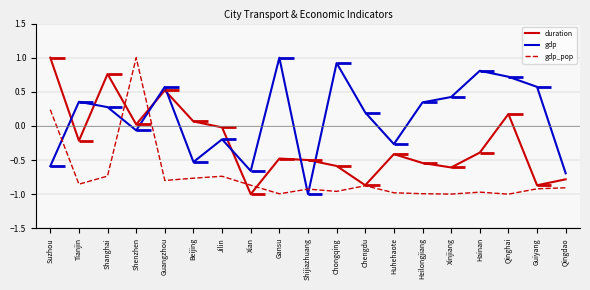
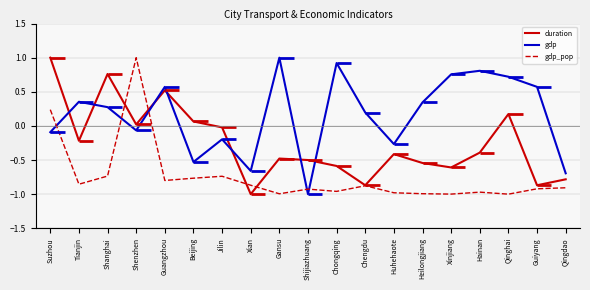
  {
    "gdp": {
-     "Suzhou": -0.6,
+     "Suzhou": -0.1,
      "Tianjin": 0.4,
      "Shanghai": 0.3,
      "Shenzhen": -0.1,
      "Guangzhou": 0.6,
      "Beijing": -0.5,
      "Jilin": -0.2,
      "Xian": -0.7,
      "Gansu": 1.0,
      "Shijiazhuang": -1.0,
      "Chongqing": 0.9,
      "Chengdu": 0.2,
      "Huhehaote": -0.3,
      "Heilongjiang": 0.3,
-     "Xinjiang": 0.4,
+     "Xinjiang": 0.8,
      "Hainan": 0.8,
      "Qinghai": 0.7,
      "Guiyang": 0.6,
      "Qingdao": -0.7
    }
  }
